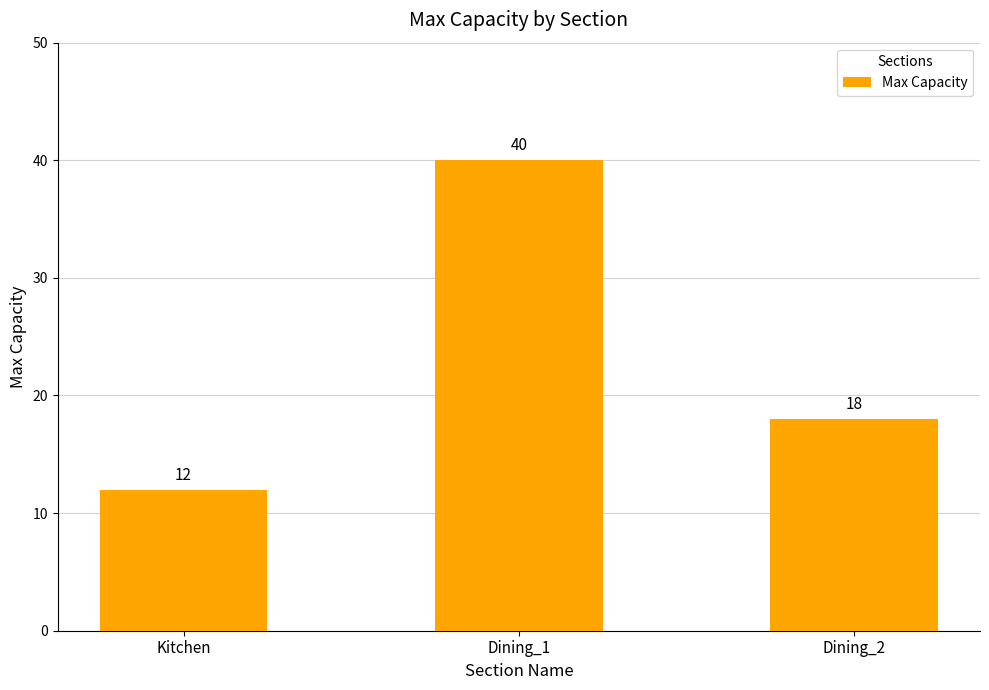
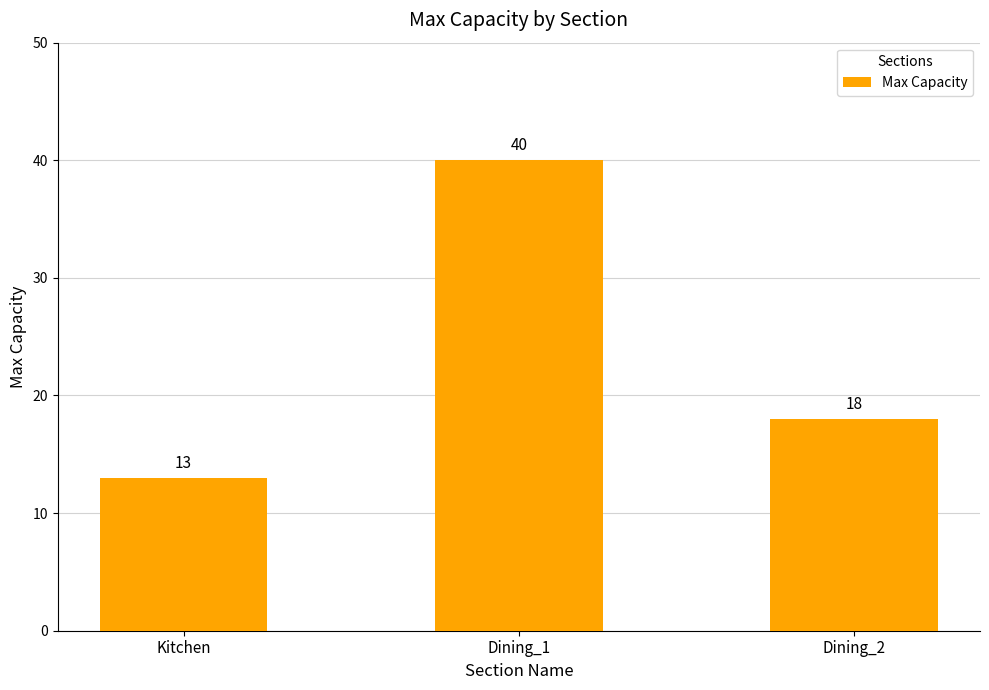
  {
-   "Kitchen": 12,
+   "Kitchen": 13,
    "Dining_1": 40,
    "Dining_2": 18
  }
